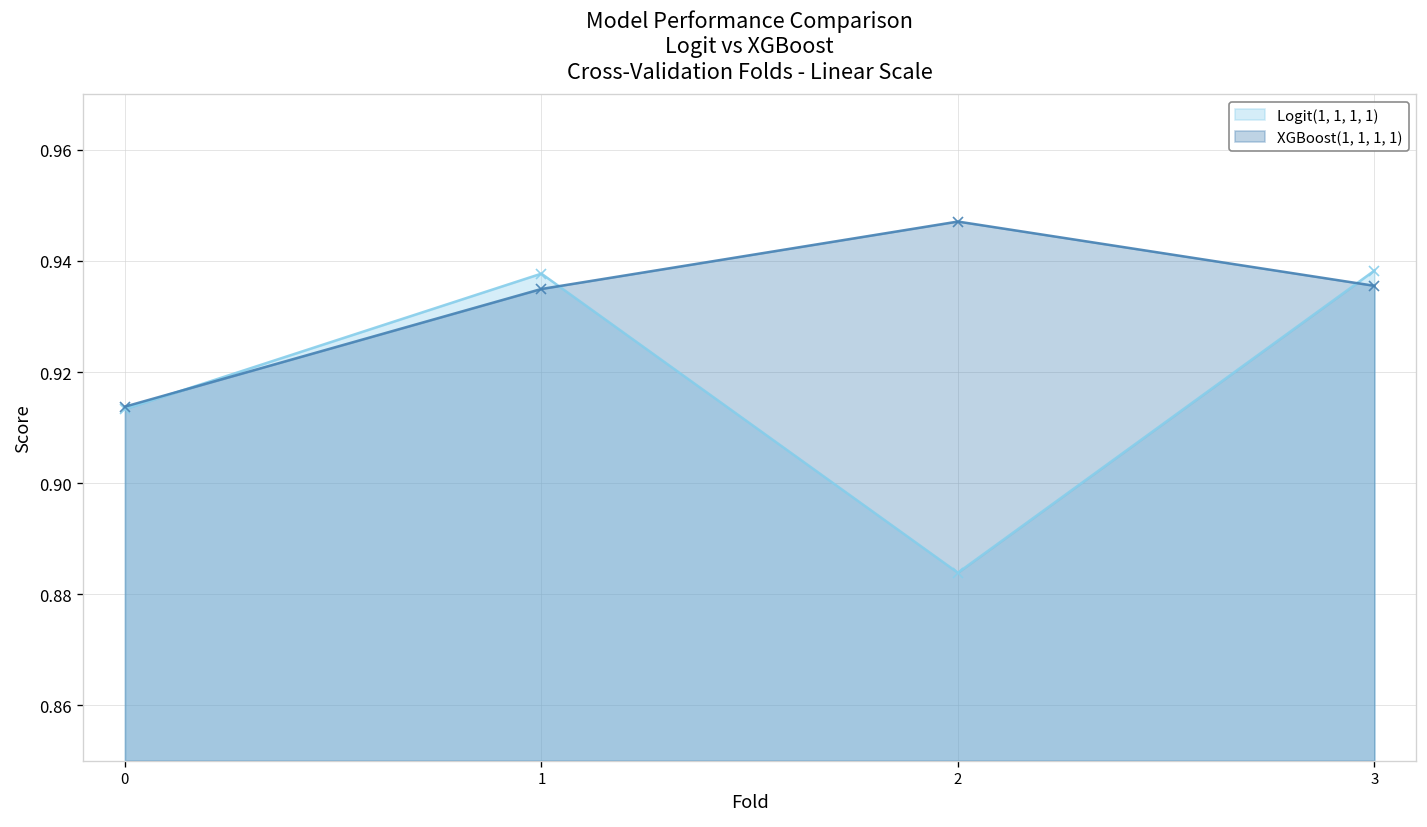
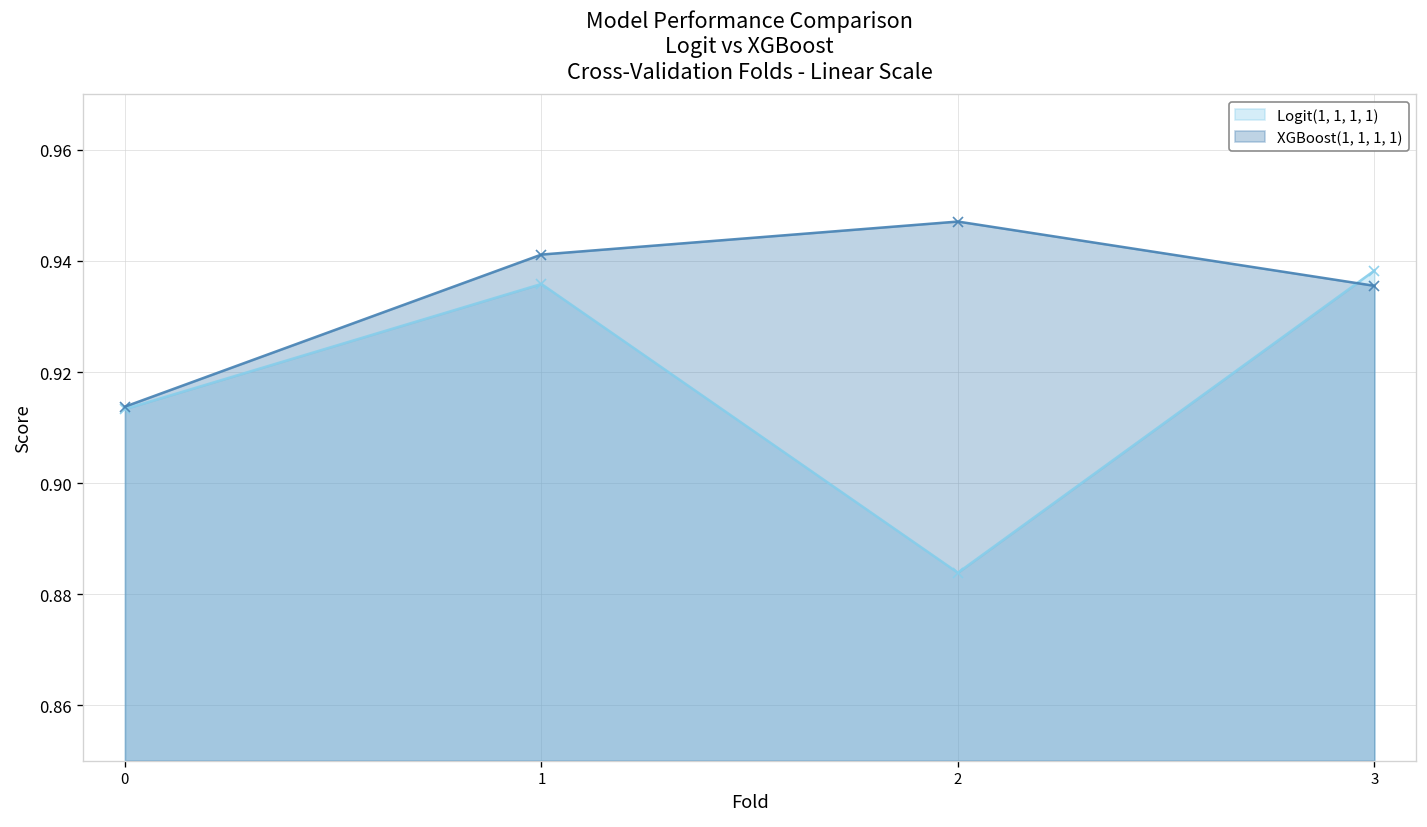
  {
    "Logit(1, 1, 1, 1)": {
-     "1": 0.938,
+     "1": 0.936,
      "2": 0.884,
      "3": 0.938
    },
    "XGBoost(1, 1, 1, 1)": {
-     "1": 0.935,
+     "1": 0.941,
      "2": 0.947,
      "3": 0.936
    }
  }
